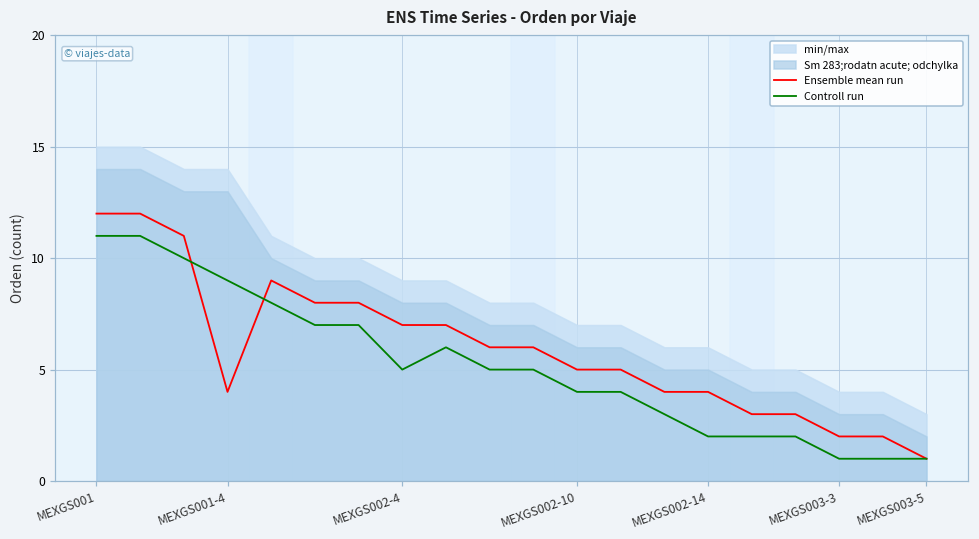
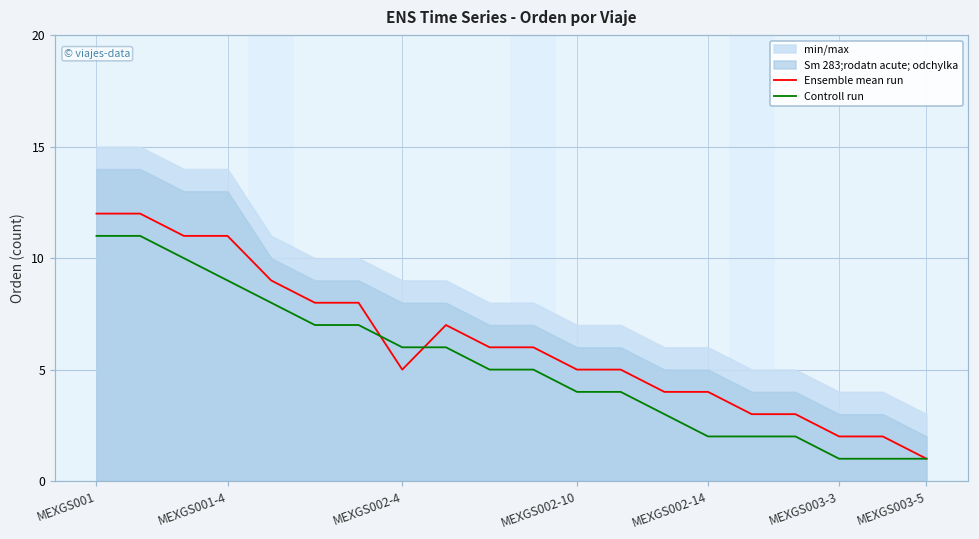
  {
    "Ensemble mean run": {
-     "MEXGS001-4": 4,
-     "MEXGS002-4": 7,
+     "MEXGS001-4": 11,
+     "MEXGS002-4": 5,
      "MEXGS002-10": 5,
      "MEXGS002-14": 4,
      "MEXGS003-3": 2
    },
    "Controll run": {
      "MEXGS001-4": 9,
-     "MEXGS002-4": 5,
+     "MEXGS002-4": 6,
      "MEXGS002-10": 4,
      "MEXGS002-14": 2,
      "MEXGS003-3": 1
    }
  }
